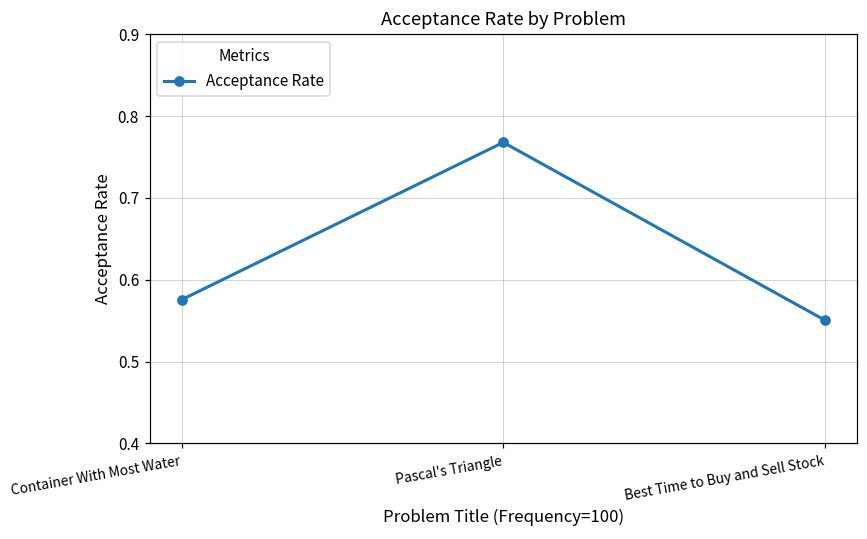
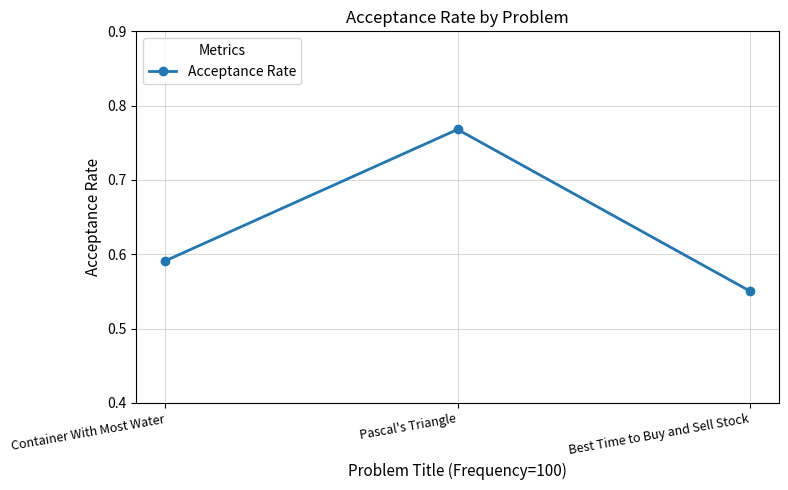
  {
-   "Container With Most Water": 0.58,
+   "Container With Most Water": 0.59,
    "Pascal's Triangle": 0.77,
    "Best Time to Buy and Sell Stock": 0.55
  }
